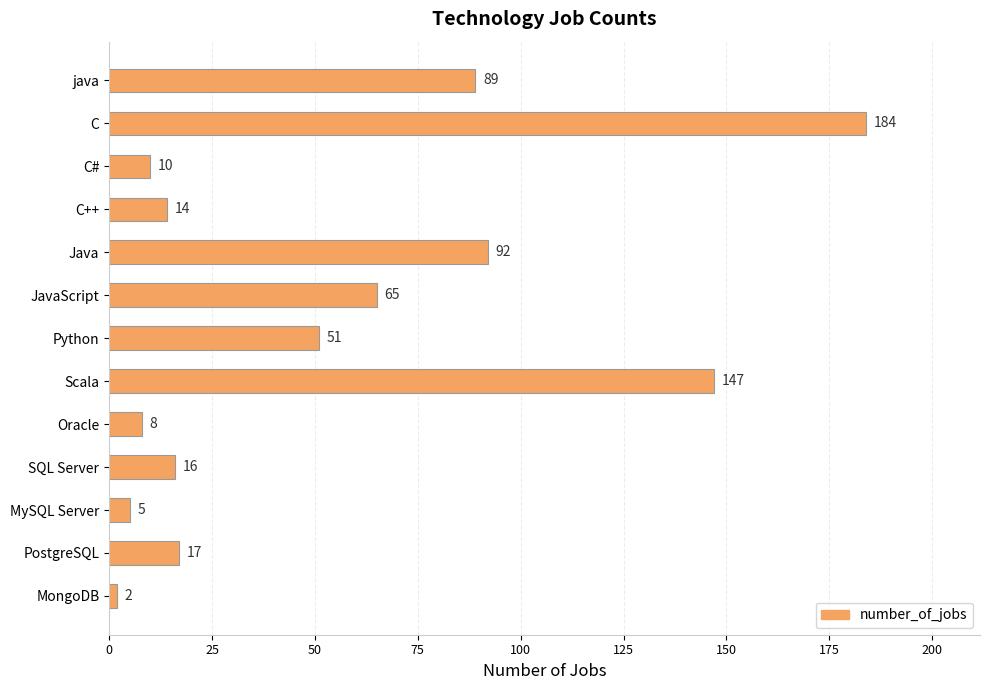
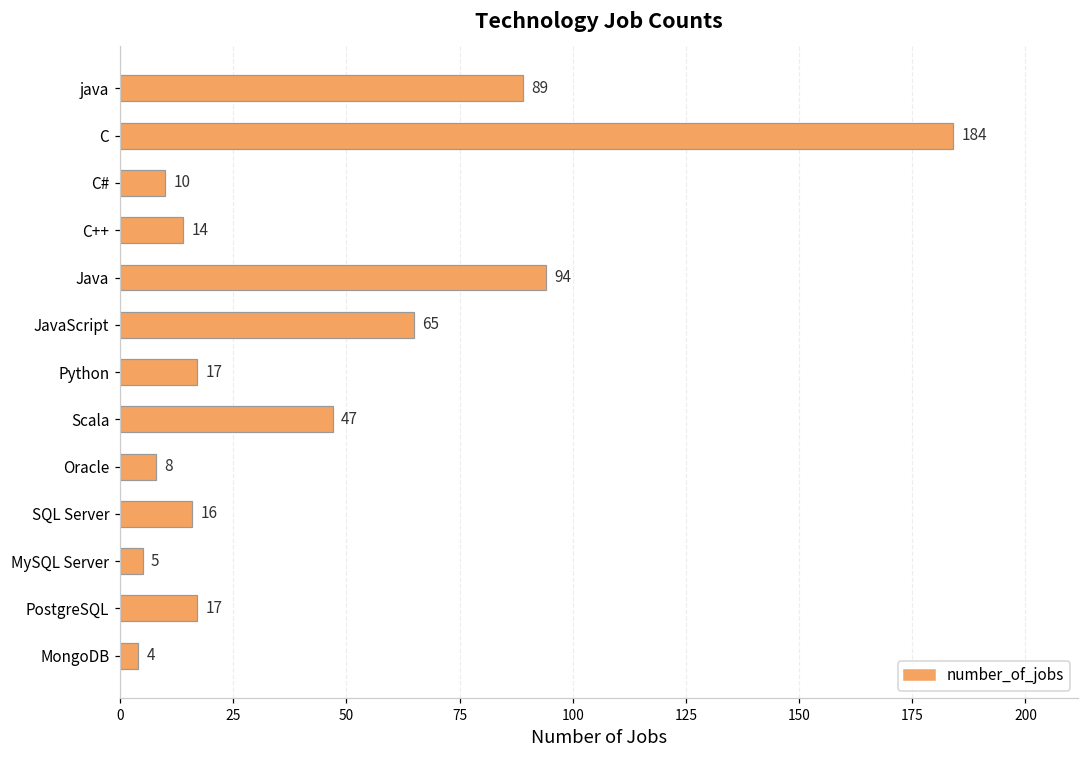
  {
    "java": 89,
    "C": 184,
    "C#": 10,
    "C++": 14,
-   "Java": 92,
+   "Java": 94,
    "JavaScript": 65,
-   "Python": 51,
-   "Scala": 147,
+   "Python": 17,
+   "Scala": 47,
    "Oracle": 8,
    "SQL Server": 16,
    "MySQL Server": 5,
    "PostgreSQL": 17,
-   "MongoDB": 2
+   "MongoDB": 4
  }
